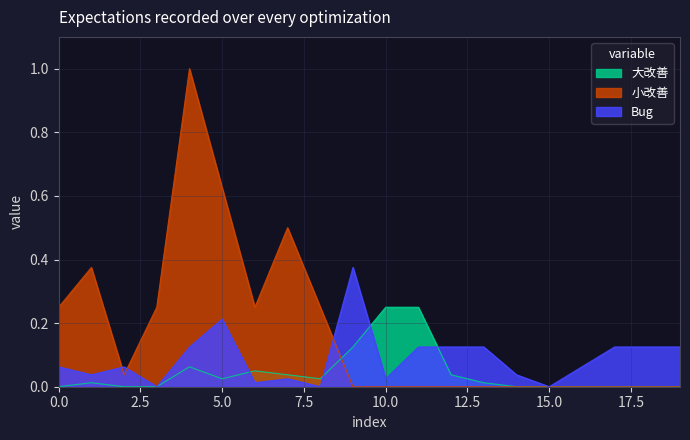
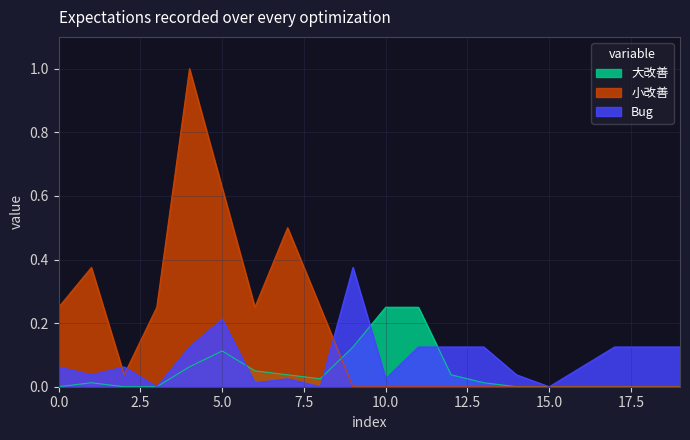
  {
    "大改善": {
      "0.0": 0.00,
-     "5.0": 0.03,
+     "5.0": 0.11,
      "10.0": 0.25
    },
    "小改善": {
      "0.0": 0.25,
      "5.0": 0.63,
      "10.0": 0.00
    },
    "Bug": {
      "0.0": 0.06,
      "5.0": 0.21,
      "10.0": 0.03
    }
  }
